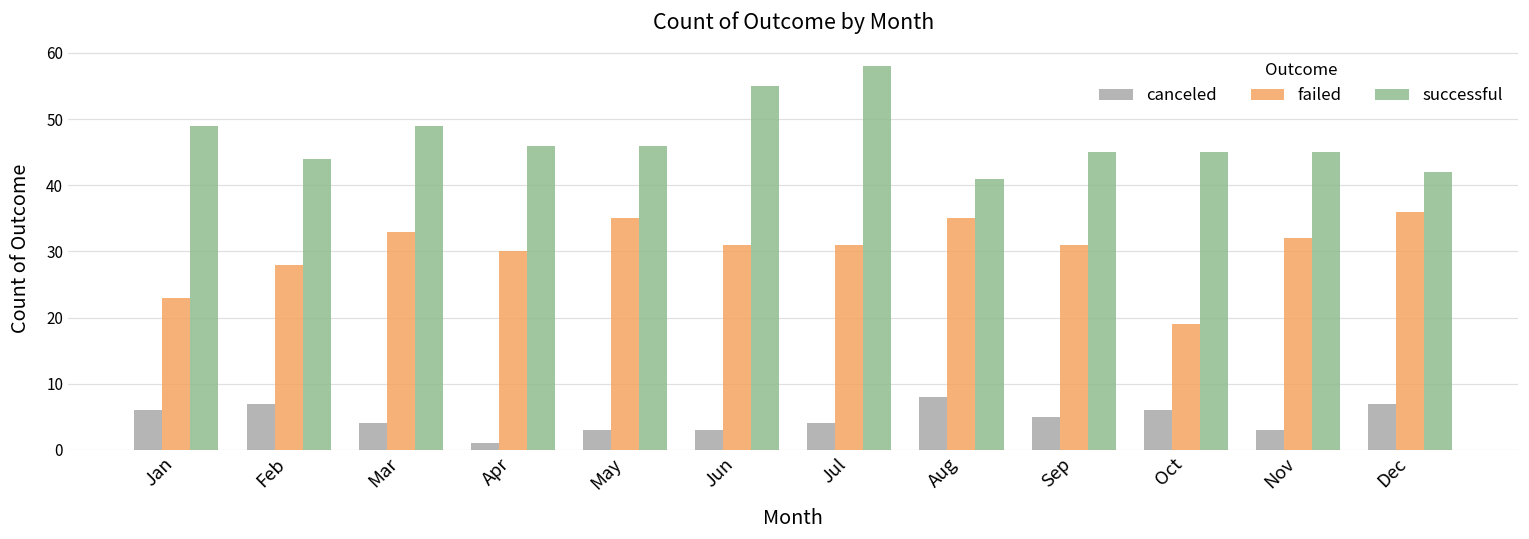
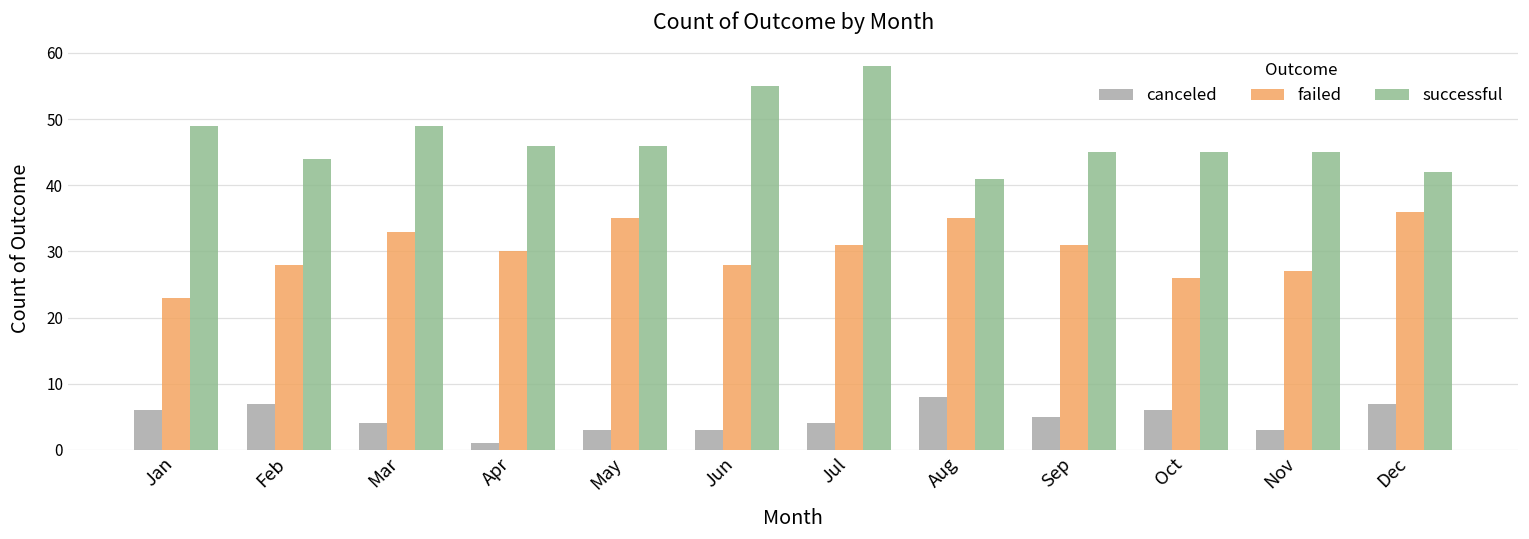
  {
    "failed": {
      "Jan": 23,
      "Feb": 28,
      "Mar": 33,
      "Apr": 30,
      "May": 35,
-     "Jun": 31,
+     "Jun": 28,
      "Jul": 31,
      "Aug": 35,
      "Sep": 31,
-     "Oct": 19,
-     "Nov": 32,
+     "Oct": 26,
+     "Nov": 27,
      "Dec": 36
    }
  }
